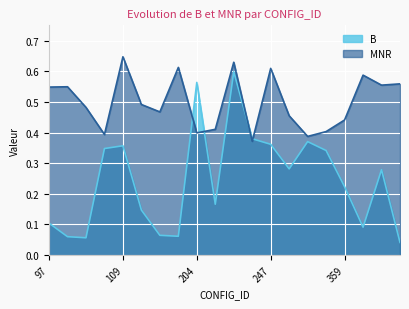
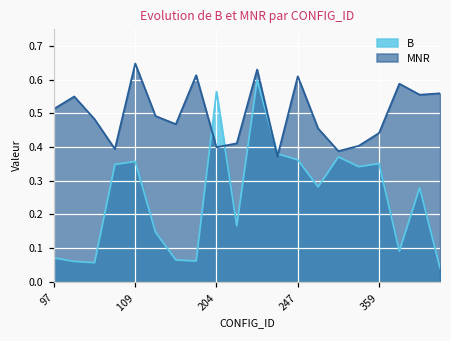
  {
    "B": {
-     "97": 0.10,
+     "97": 0.07,
      "109": 0.36,
      "204": 0.56,
      "247": 0.36,
-     "359": 0.22
+     "359": 0.35
    },
    "MNR": {
-     "97": 0.55,
+     "97": 0.51,
      "109": 0.65,
      "204": 0.40,
      "247": 0.61,
      "359": 0.44
    }
  }
